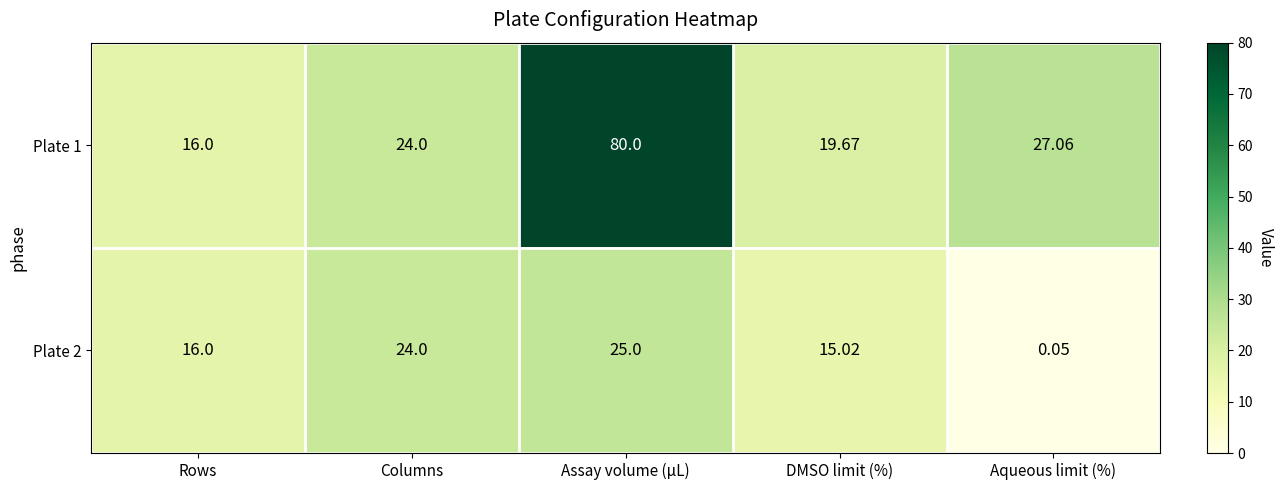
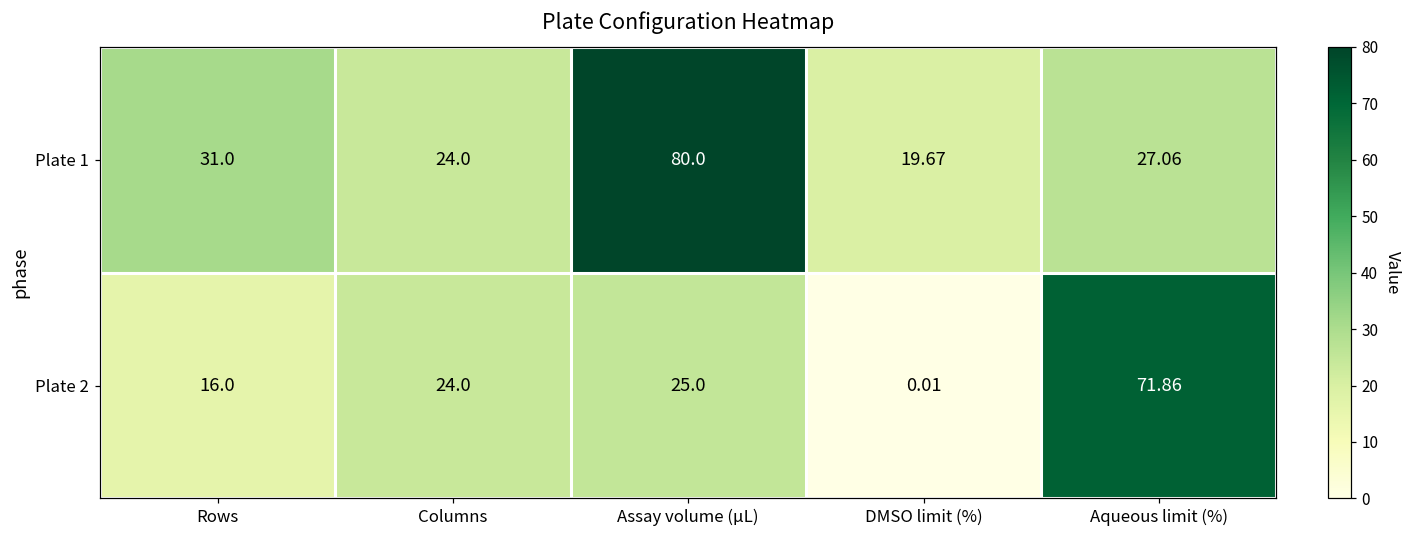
  {
    "Plate 1": {
-     "Rows": 16.0,
+     "Rows": 31.0,
      "Columns": 24.0,
      "Assay volume (µL)": 80.0,
      "DMSO limit (%)": 19.67,
      "Aqueous limit (%)": 27.06
    },
    "Plate 2": {
      "Rows": 16.0,
      "Columns": 24.0,
      "Assay volume (µL)": 25.0,
-     "DMSO limit (%)": 15.02,
-     "Aqueous limit (%)": 0.05
+     "DMSO limit (%)": 0.01,
+     "Aqueous limit (%)": 71.86
    }
  }
